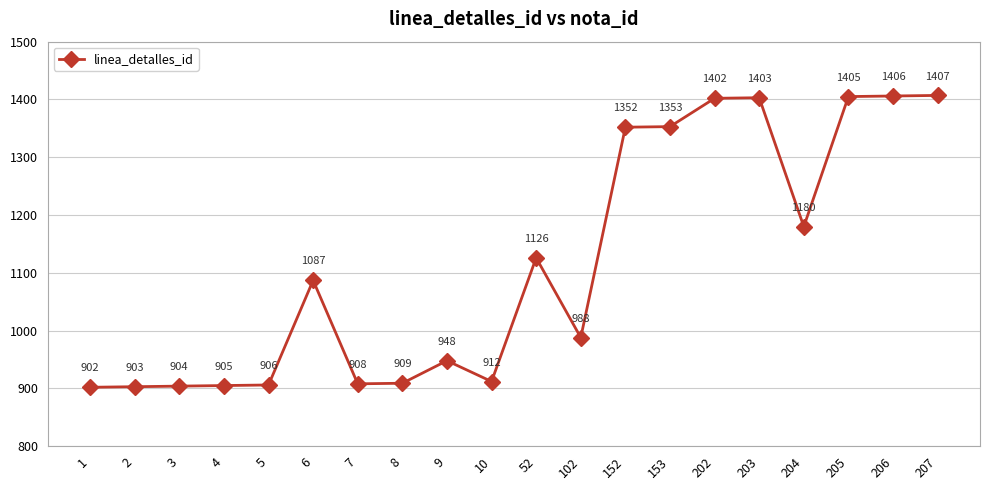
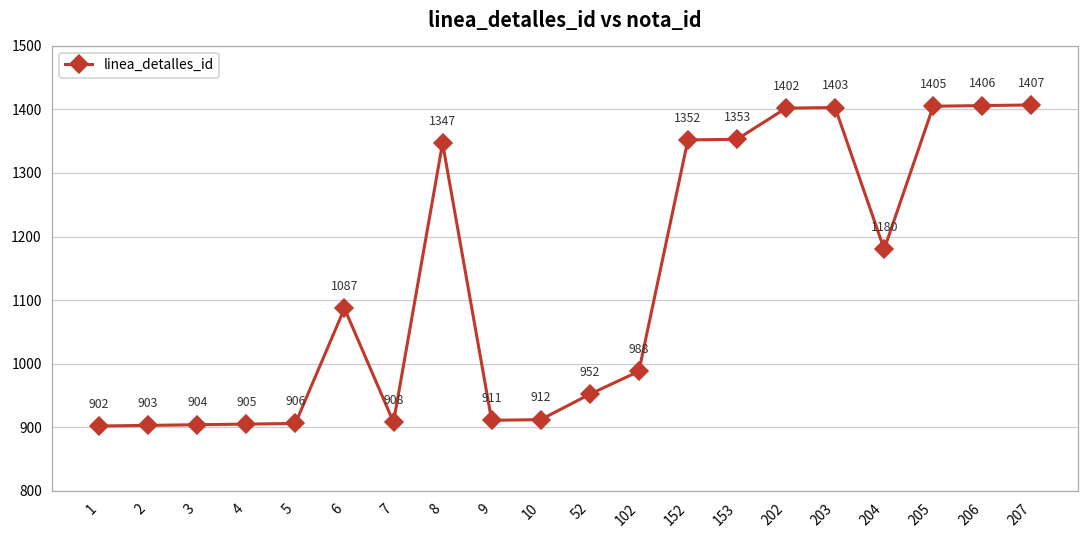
  {
    "1": 902,
    "2": 903,
    "3": 904,
    "4": 905,
    "5": 906,
    "6": 1087,
    "7": 908,
-   "8": 909,
-   "9": 948,
+   "8": 1347,
+   "9": 911,
    "10": 912,
-   "52": 1126,
+   "52": 952,
    "102": 988,
    "152": 1352,
    "153": 1353,
    "202": 1402,
    "203": 1403,
    "204": 1180,
    "205": 1405,
    "206": 1406,
    "207": 1407
  }
